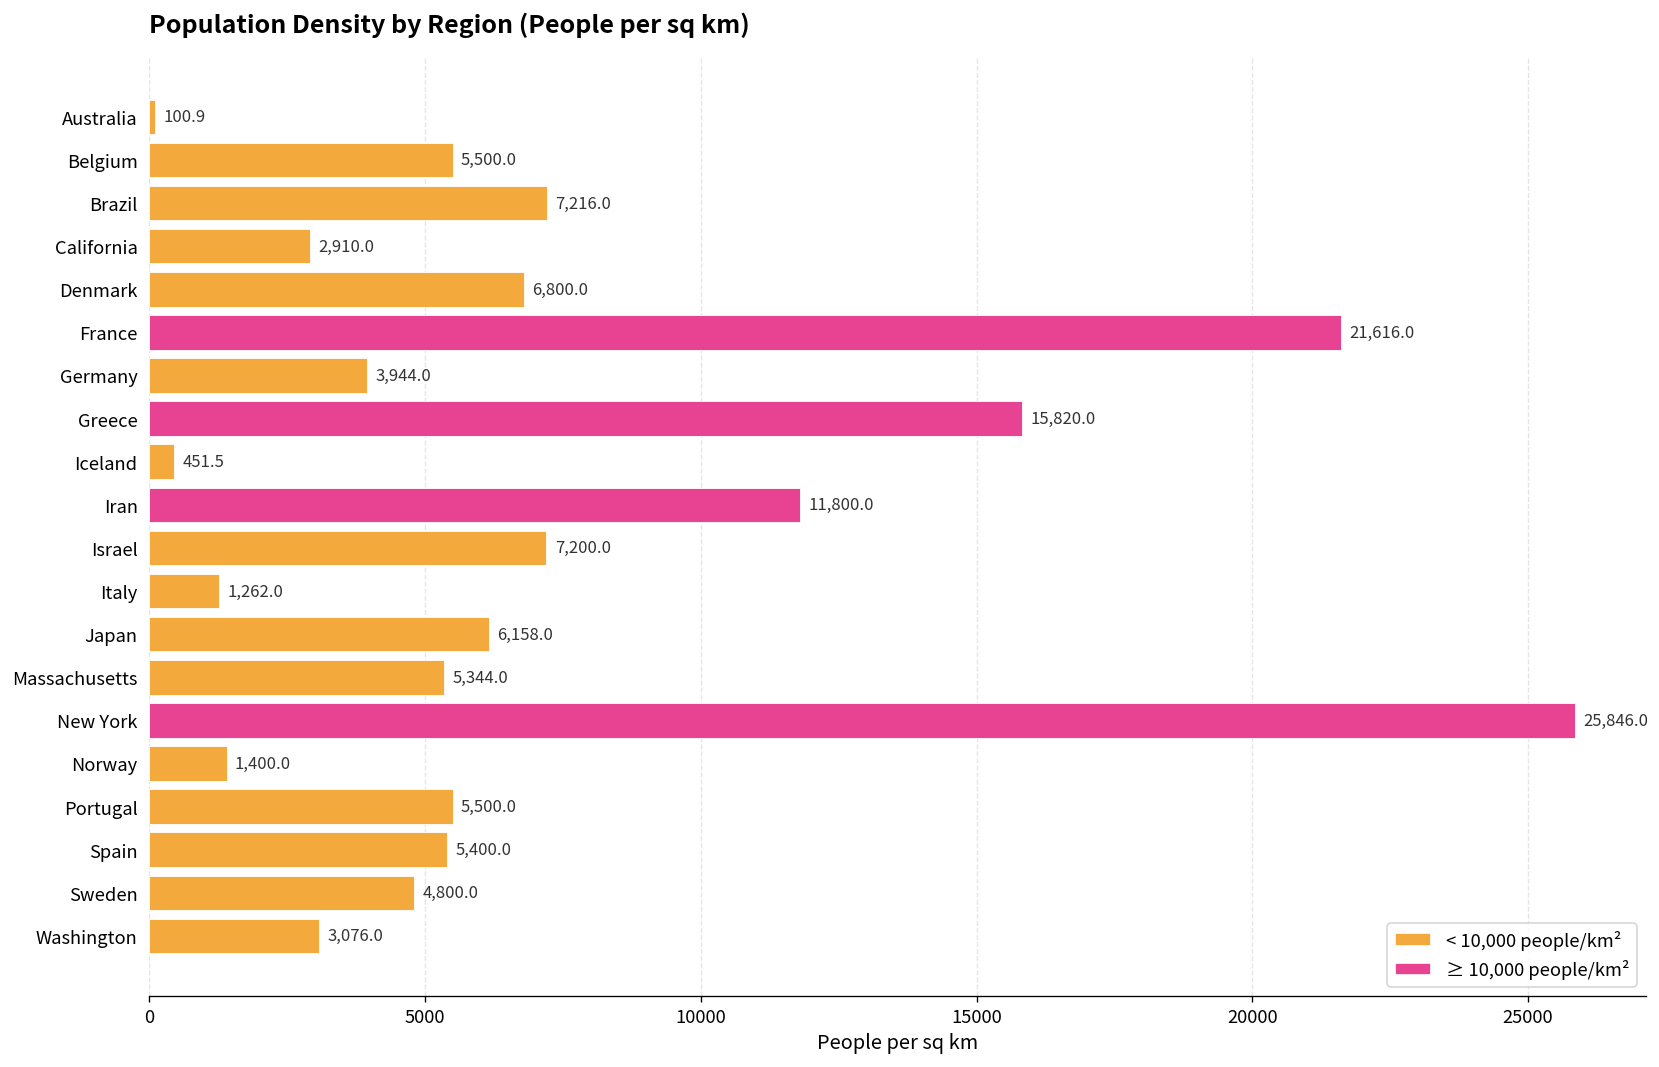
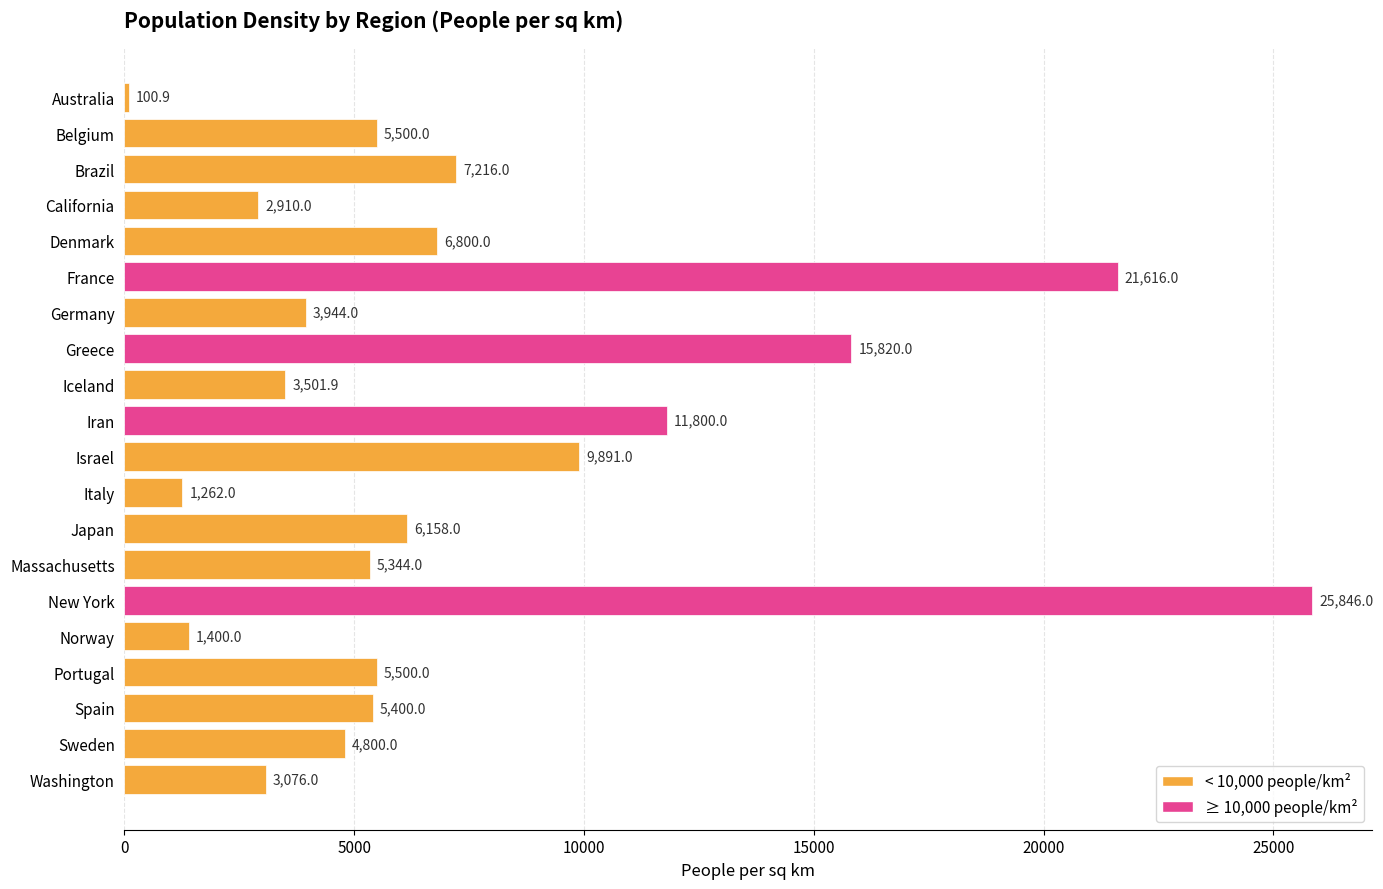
  {
    "Australia": "100.9",
    "Belgium": "5,500.0",
    "Brazil": "7,216.0",
    "California": "2,910.0",
    "Denmark": "6,800.0",
    "France": "21,616.0",
    "Germany": "3,944.0",
    "Greece": "15,820.0",
-   "Iceland": "451.5",
+   "Iceland": "3,501.9",
    "Iran": "11,800.0",
-   "Israel": "7,200.0",
+   "Israel": "9,891.0",
    "Italy": "1,262.0",
    "Japan": "6,158.0",
    "Massachusetts": "5,344.0",
    "New York": "25,846.0",
    "Norway": "1,400.0",
    "Portugal": "5,500.0",
    "Spain": "5,400.0",
    "Sweden": "4,800.0",
    "Washington": "3,076.0"
  }
